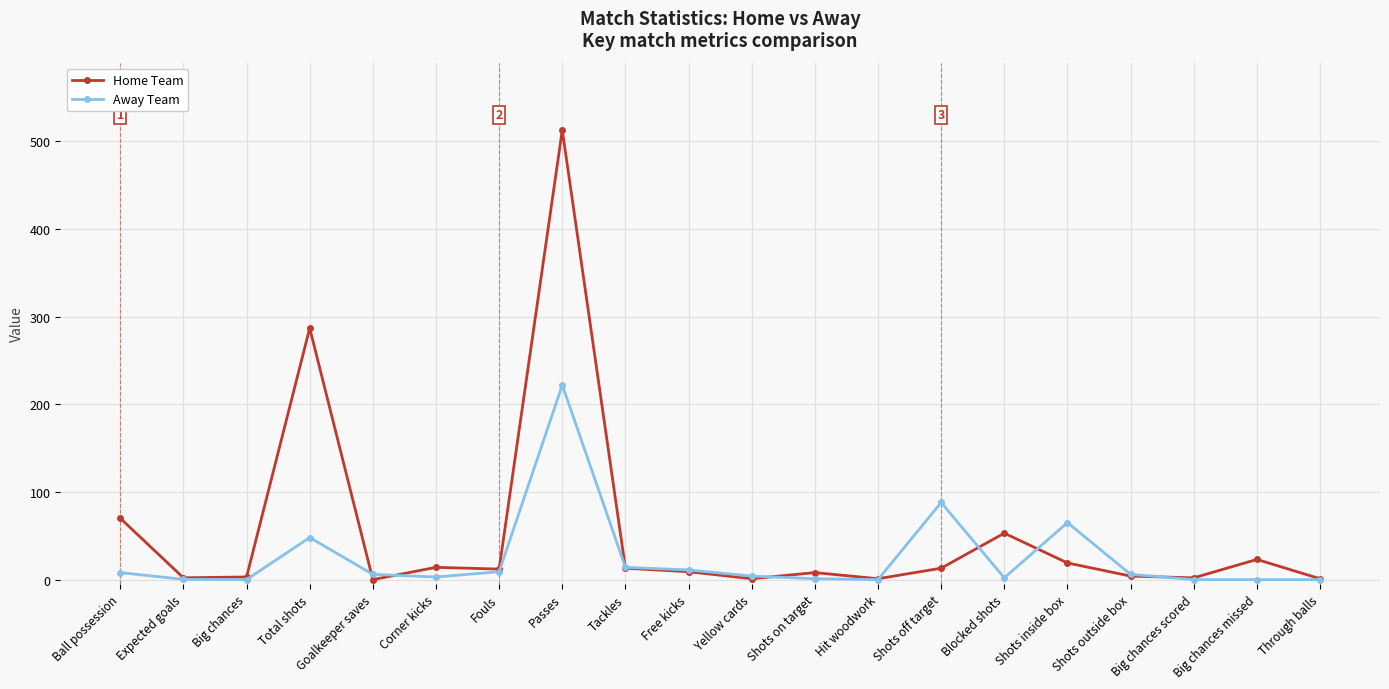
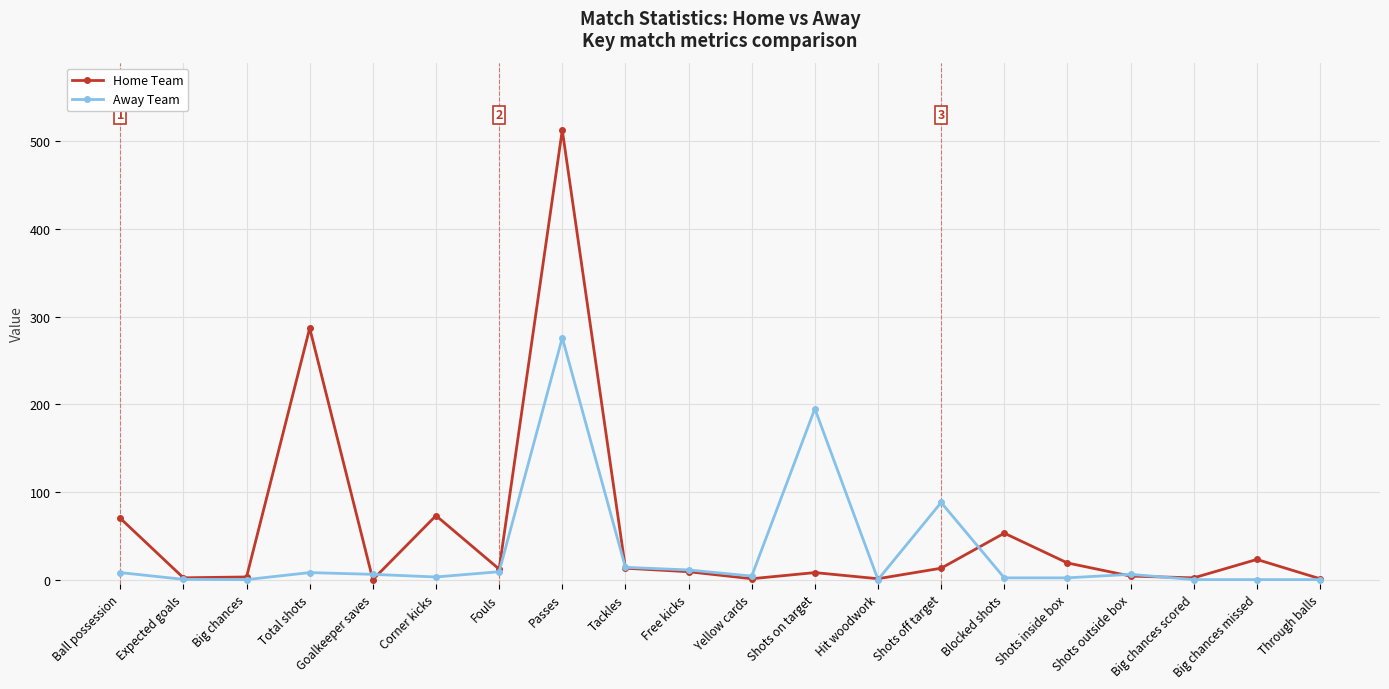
  {
    "Home Team": {
      "Ball possession": 70,
      "Big chances": 0,
      "Total shots": 290,
      "Goalkeeper saves": 0,
-     "Corner kicks": 10,
+     "Corner kicks": 70,
      "Fouls": 10,
      "Passes": 510,
      "Yellow cards": 0,
      "Shots on target": 10,
      "Shots off target": 10,
      "Blocked shots": 50,
      "Shots inside box": 20,
      "Big chances missed": 20
    },
    "Away Team": {
      "Ball possession": 10,
      "Big chances": 0,
-     "Total shots": 50,
+     "Total shots": 10,
      "Goalkeeper saves": 10,
      "Corner kicks": 0,
      "Fouls": 10,
-     "Passes": 220,
+     "Passes": 280,
      "Yellow cards": 0,
-     "Shots on target": 0,
+     "Shots on target": 200,
      "Shots off target": 90,
      "Blocked shots": 0,
-     "Shots inside box": 70,
+     "Shots inside box": 0,
      "Big chances missed": 0
    }
  }
